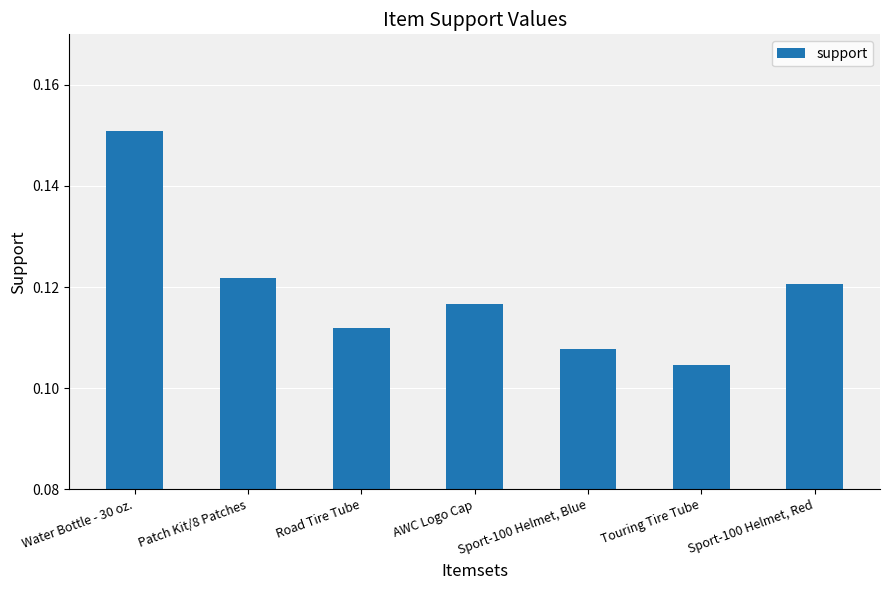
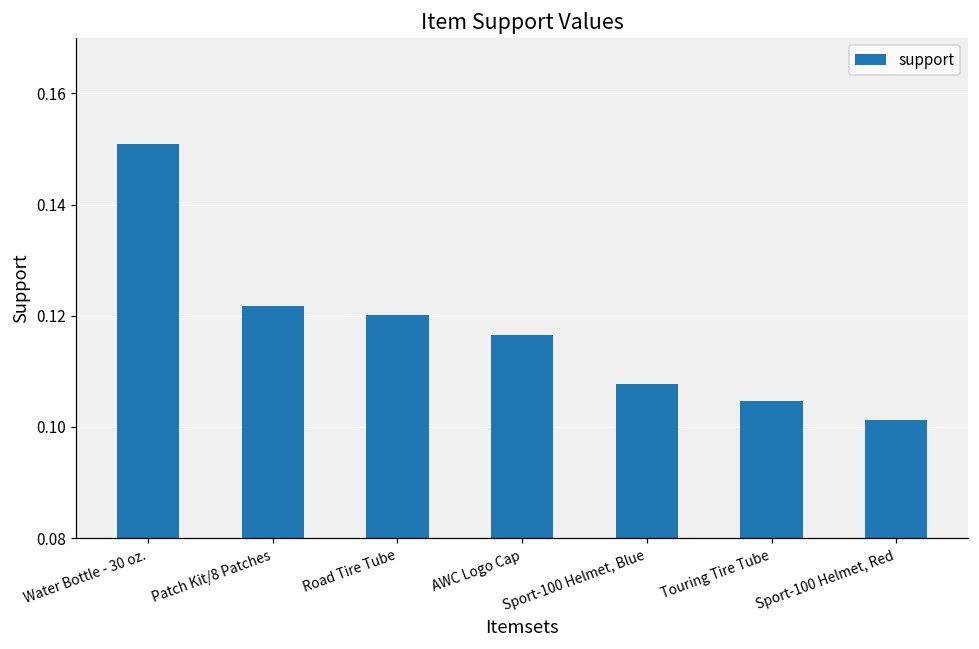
  {
    "Water Bottle - 30 oz.": 0.151,
    "Patch Kit/8 Patches": 0.122,
-   "Road Tire Tube": 0.112,
+   "Road Tire Tube": 0.120,
    "AWC Logo Cap": 0.117,
    "Sport-100 Helmet, Blue": 0.108,
    "Touring Tire Tube": 0.105,
-   "Sport-100 Helmet, Red": 0.121
+   "Sport-100 Helmet, Red": 0.101
  }
